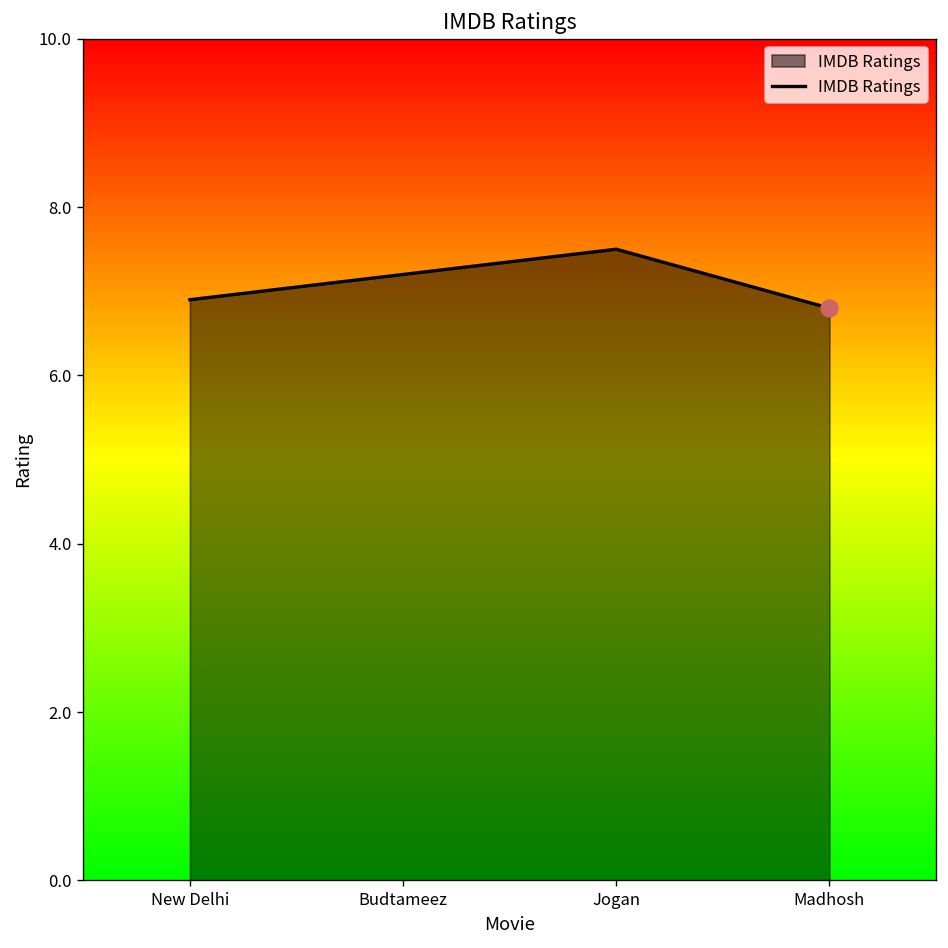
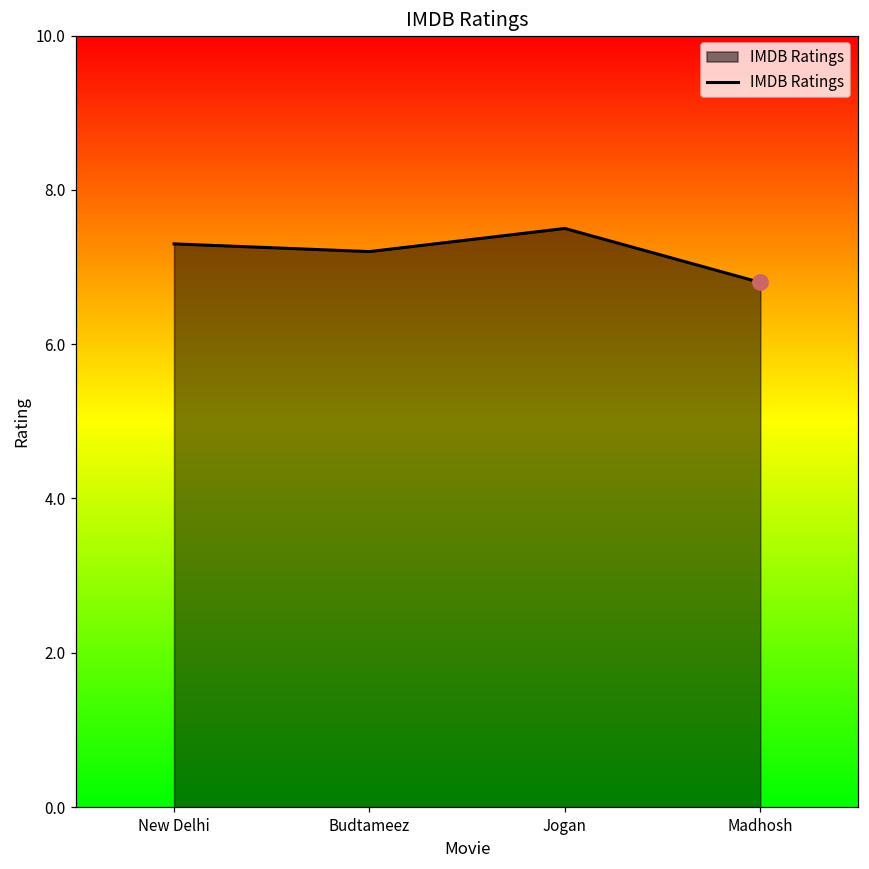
  {
    "IMDB Ratings": {
-     "New Delhi": 6.9,
+     "New Delhi": 7.3,
      "Budtameez": 7.2,
      "Jogan": 7.5
    }
  }
